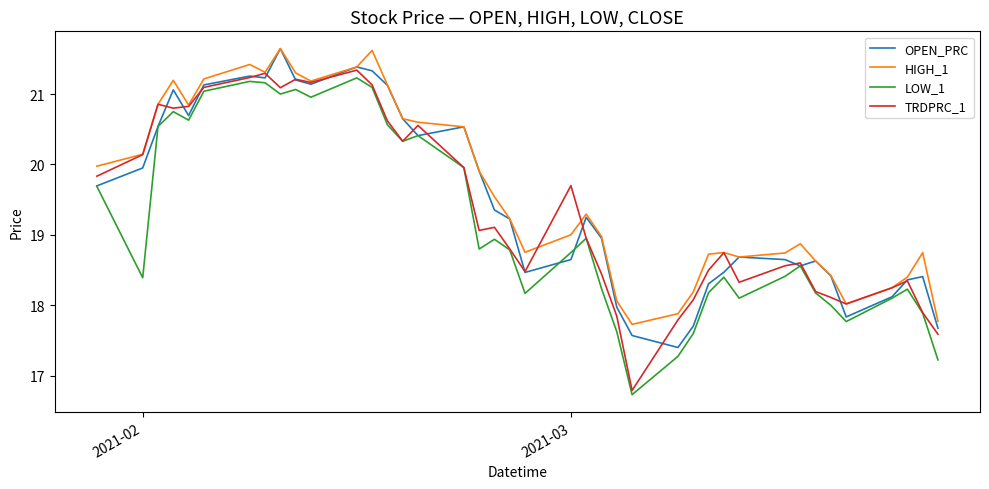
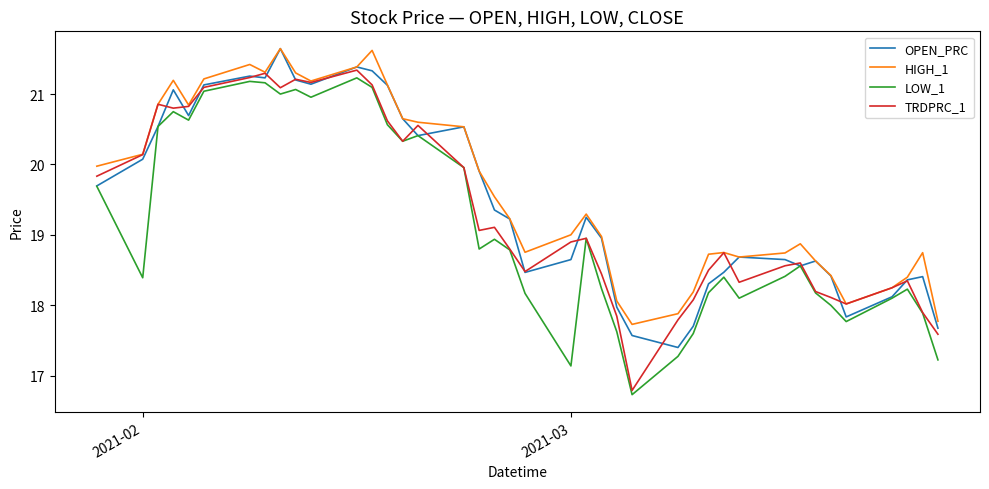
  {
    "OPEN_PRC": {
-     "2021-02": 20.0,
+     "2021-02": 20.1,
      "2021-03": 18.7
    },
    "HIGH_1": {
      "2021-03": 19.0
    },
    "LOW_1": {
      "2021-02": 18.4,
-     "2021-03": 18.8
+     "2021-03": 17.1
    },
    "TRDPRC_1": {
-     "2021-03": 19.7
+     "2021-03": 18.9
    }
  }
